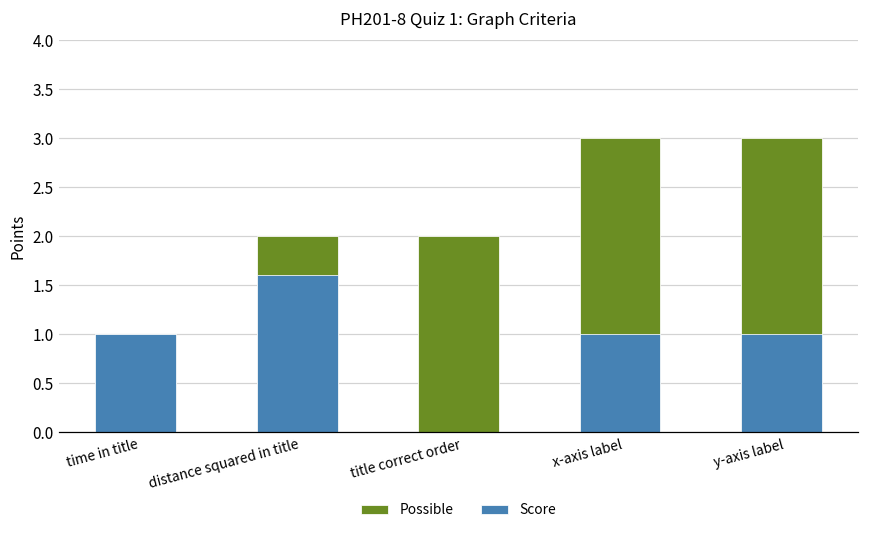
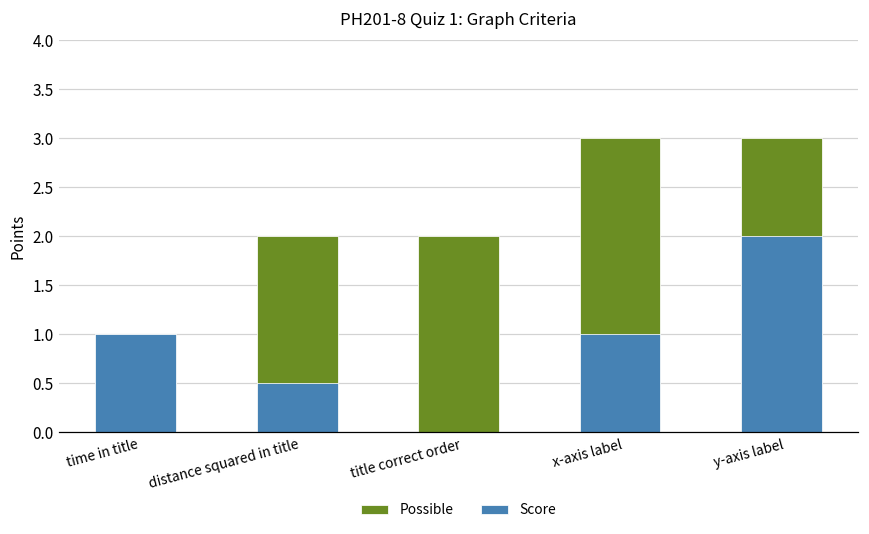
  {
    "Possible": {
      "time in title": 1.0,
      "distance squared in title": 2.0,
      "title correct order": 2.0,
      "x-axis label": 3.0,
      "y-axis label": 3.0
    },
    "Score": {
      "time in title": 1.0,
-     "distance squared in title": 1.6,
+     "distance squared in title": 0.5,
      "title correct order": 0.0,
-     "y-axis label": 1
+     "y-axis label": 2
    }
  }
